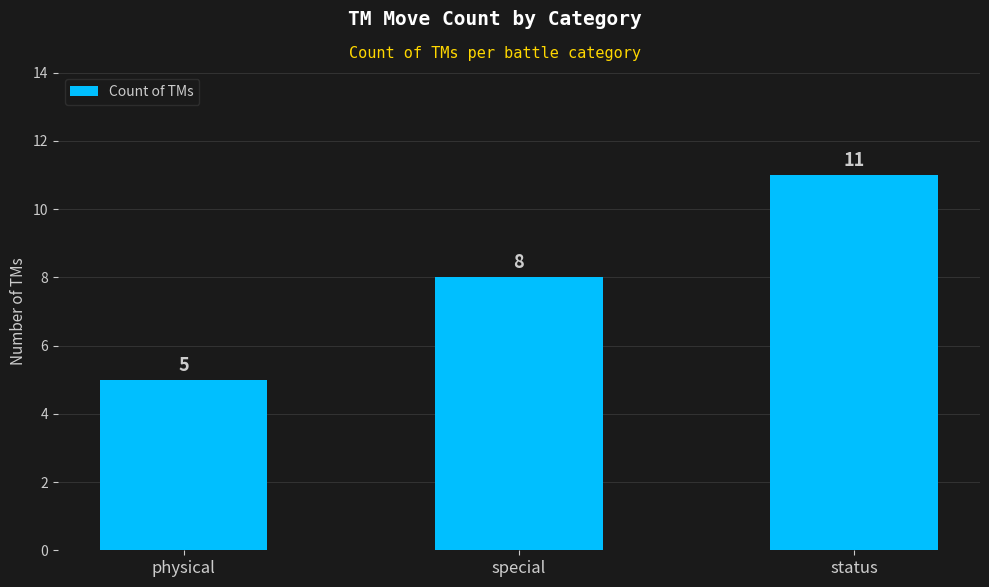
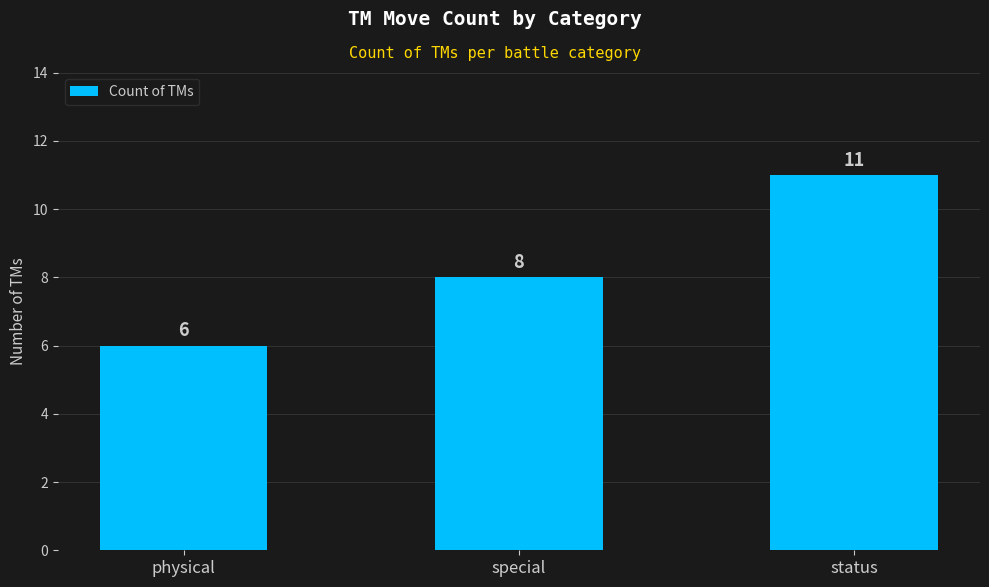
  {
-   "physical": 5,
+   "physical": 6,
    "special": 8,
    "status": 11
  }
